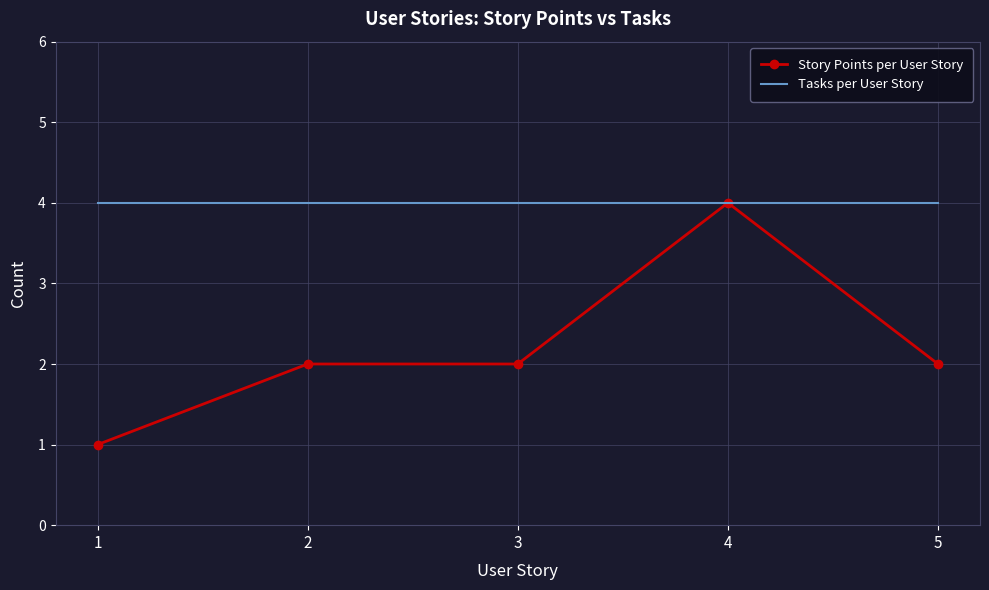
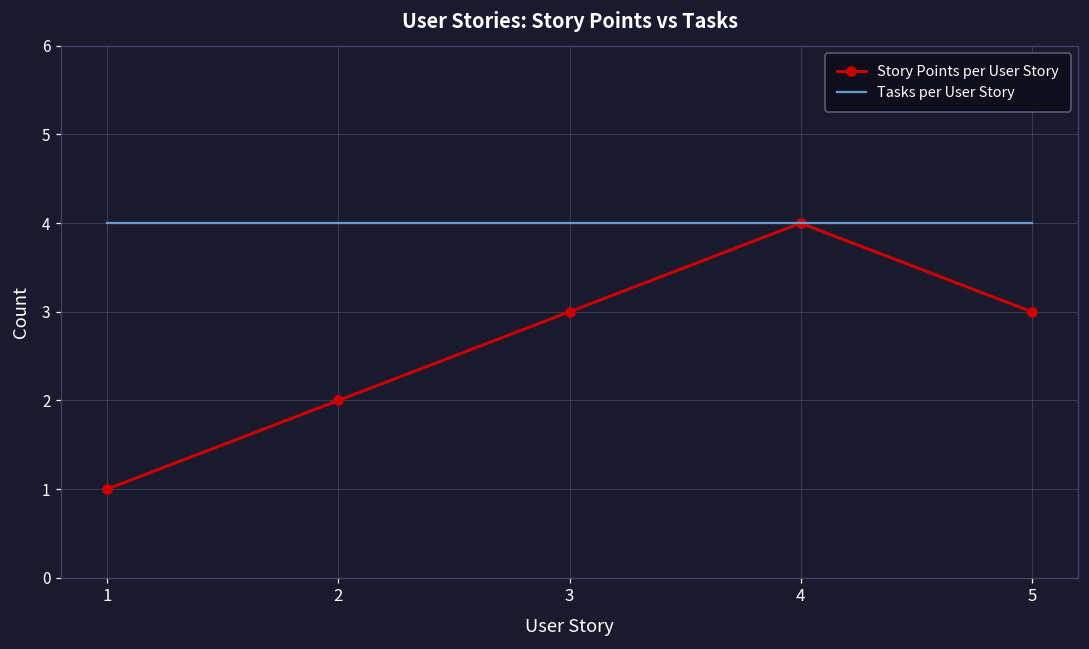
  {
    "Story Points per User Story": {
      "1": 1,
      "2": 2,
-     "3": 2,
-     "5": 2
+     "3": 3,
+     "5": 3
    },
    "Tasks per User Story": {
      "1": 4,
      "2": 4,
      "3": 4,
      "5": 4
    }
  }
